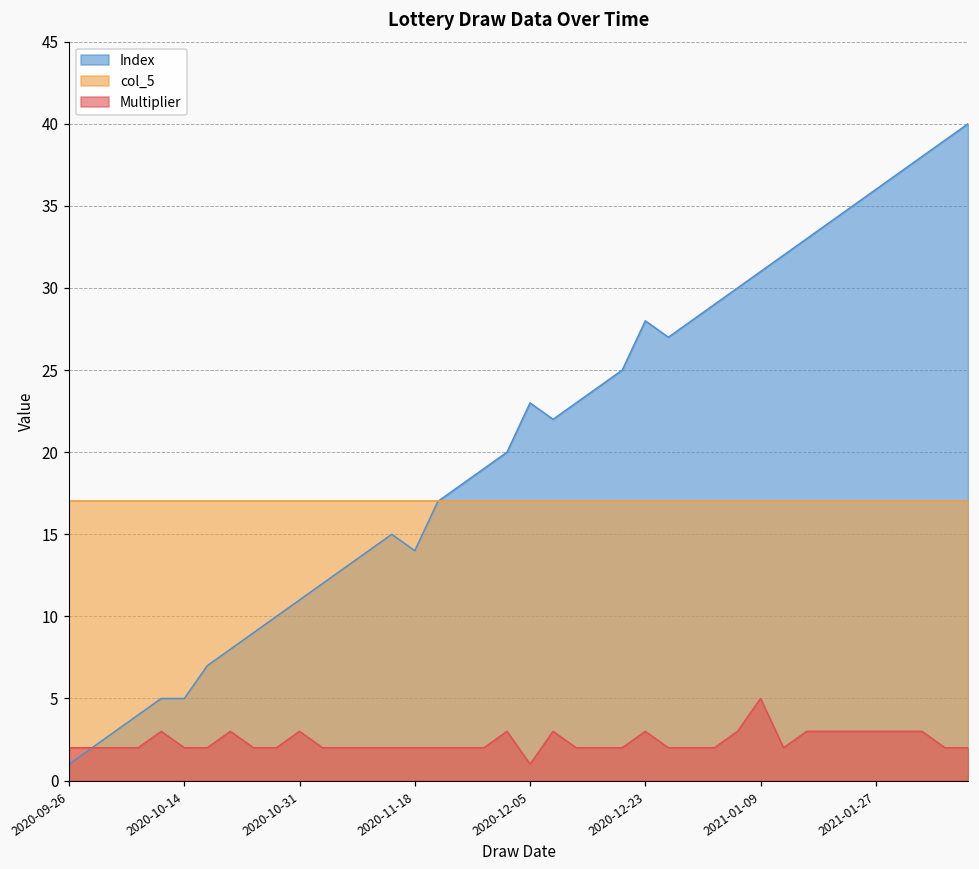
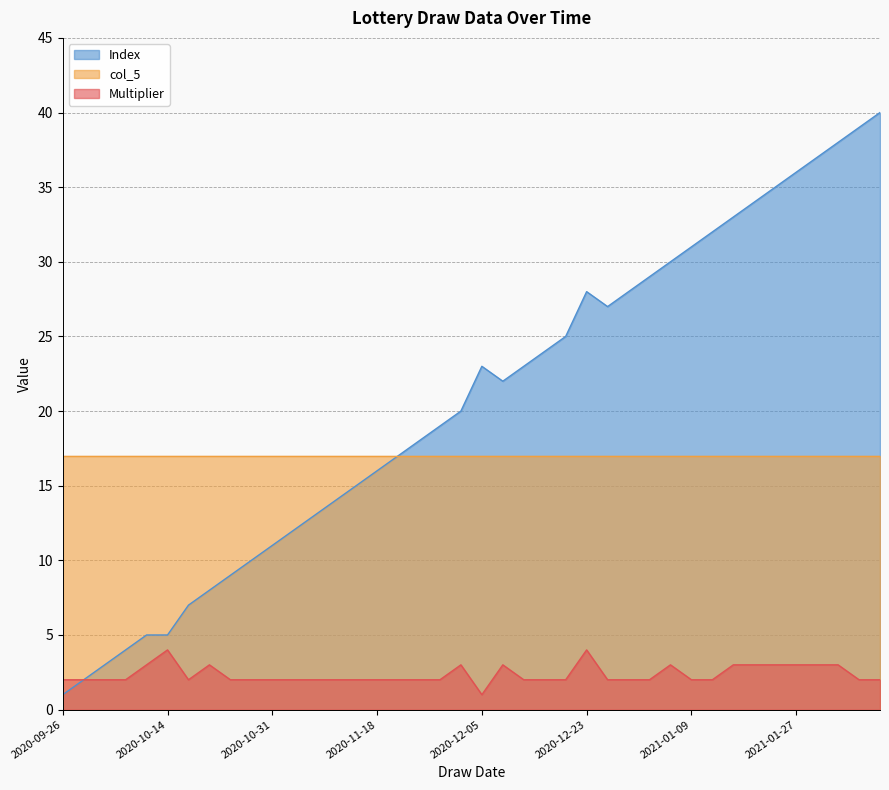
  {
    "Index": {
      "2020-09-26": 1,
      "2020-10-14": 5,
      "2020-10-31": 11,
-     "2020-11-18": 14,
+     "2020-11-18": 16,
      "2020-12-05": 23,
      "2020-12-23": 28,
      "2021-01-09": 31,
      "2021-01-27": 36
    },
    "col_5": {
      "2020-09-26": 17,
      "2020-10-14": 17,
      "2020-10-31": 17,
      "2020-11-18": 17,
      "2020-12-05": 17,
      "2020-12-23": 17,
      "2021-01-09": 17,
      "2021-01-27": 17
    },
    "Multiplier": {
      "2020-09-26": 2,
-     "2020-10-14": 2,
-     "2020-10-31": 3,
+     "2020-10-14": 4,
+     "2020-10-31": 2,
      "2020-11-18": 2,
      "2020-12-05": 1,
-     "2020-12-23": 3,
-     "2021-01-09": 5,
+     "2020-12-23": 4,
+     "2021-01-09": 2,
      "2021-01-27": 3
    }
  }
